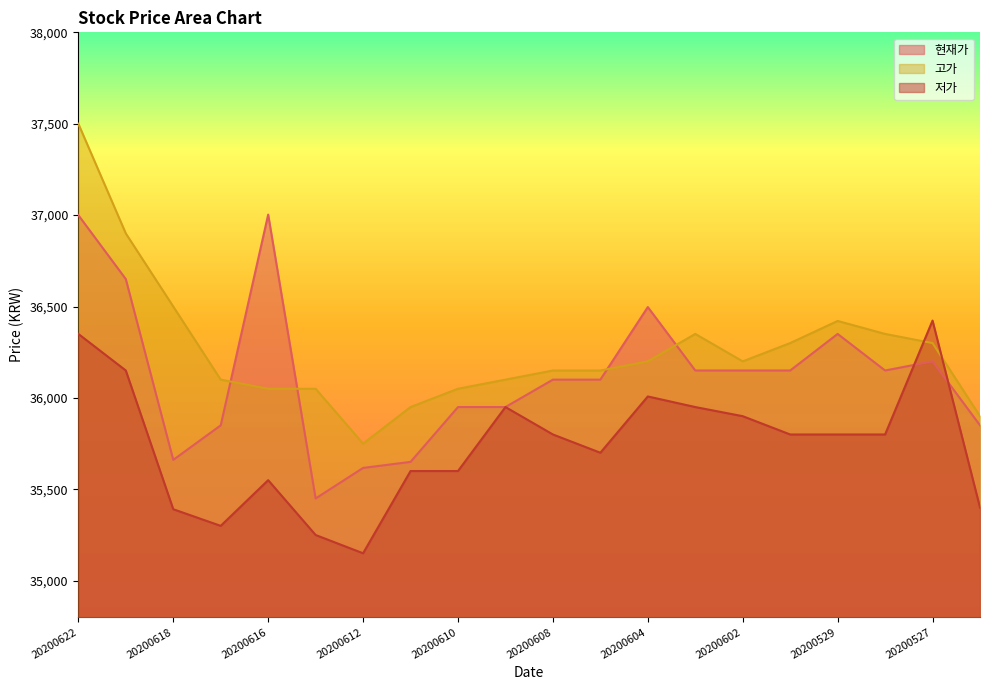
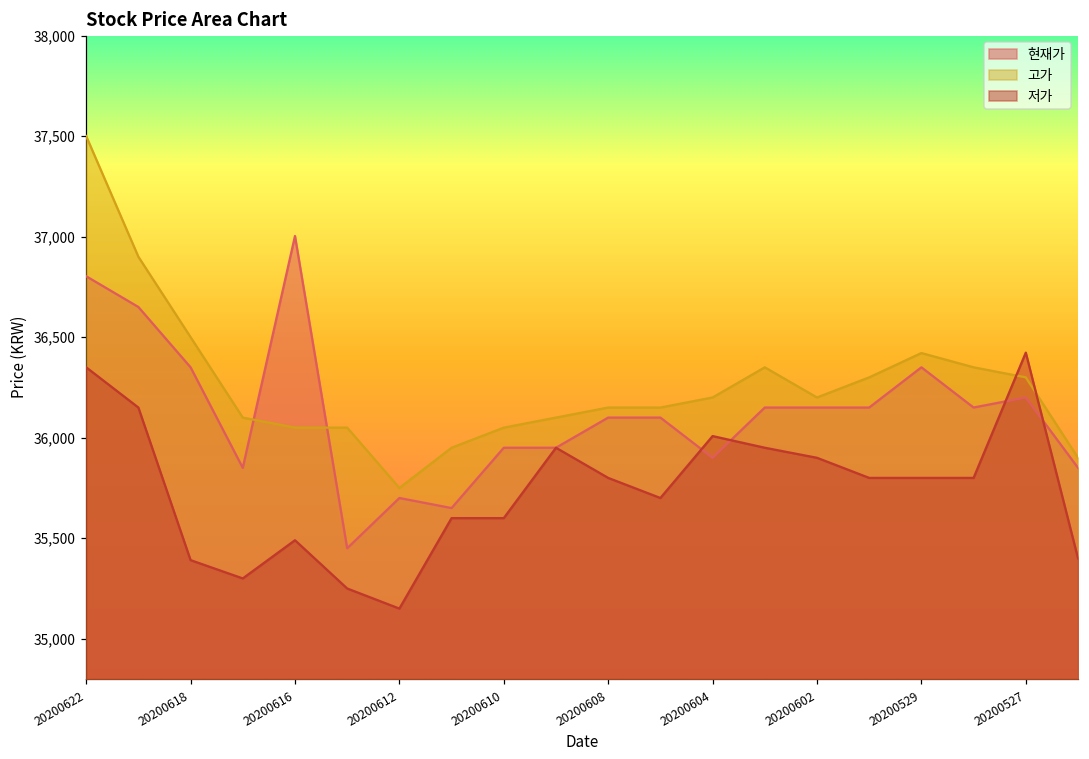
  {
    "현재가": {
-     "20200622": "37,000",
-     "20200618": "35,660",
+     "20200622": "36,800",
+     "20200618": "36,350",
      "20200616": "37,000",
-     "20200612": "35,620",
+     "20200612": "35,700",
      "20200610": "35,950",
      "20200608": "36,100",
-     "20200604": "36,500",
+     "20200604": "35,900",
      "20200602": "36,150",
      "20200529": "36,350",
      "20200527": "36,200"
    },
    "고가": {
      "20200622": "37,500",
      "20200618": "36,500",
      "20200616": "36,050",
      "20200612": "35,750",
      "20200610": "36,050",
      "20200608": "36,150",
      "20200604": "36,200",
      "20200602": "36,200",
      "20200529": "36,420",
      "20200527": "36,300"
    },
    "저가": {
      "20200622": "36,350",
      "20200618": "35,390",
-     "20200616": "35,550",
+     "20200616": "35,490",
      "20200612": "35,150",
      "20200610": "35,600",
      "20200608": "35,800",
      "20200604": "36,010",
      "20200602": "35,900",
      "20200529": "35,800",
      "20200527": "36,420"
    }
  }
